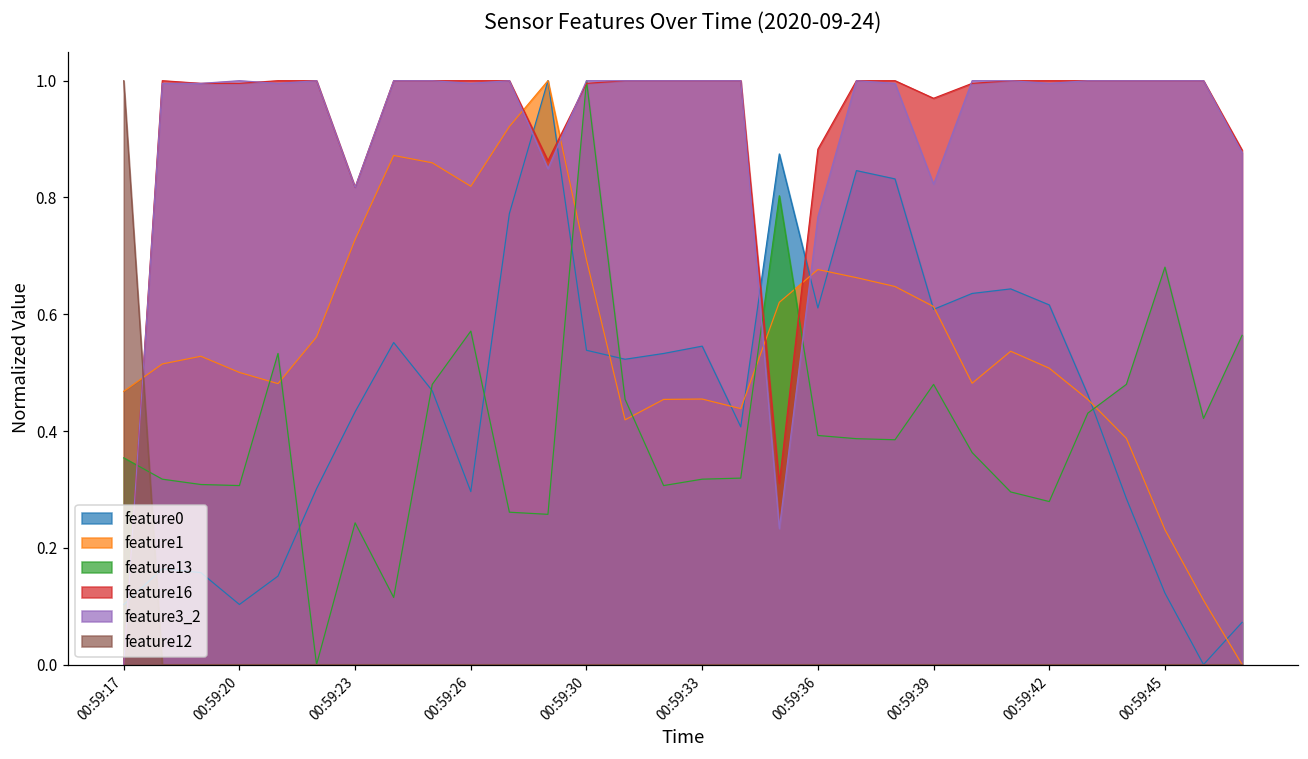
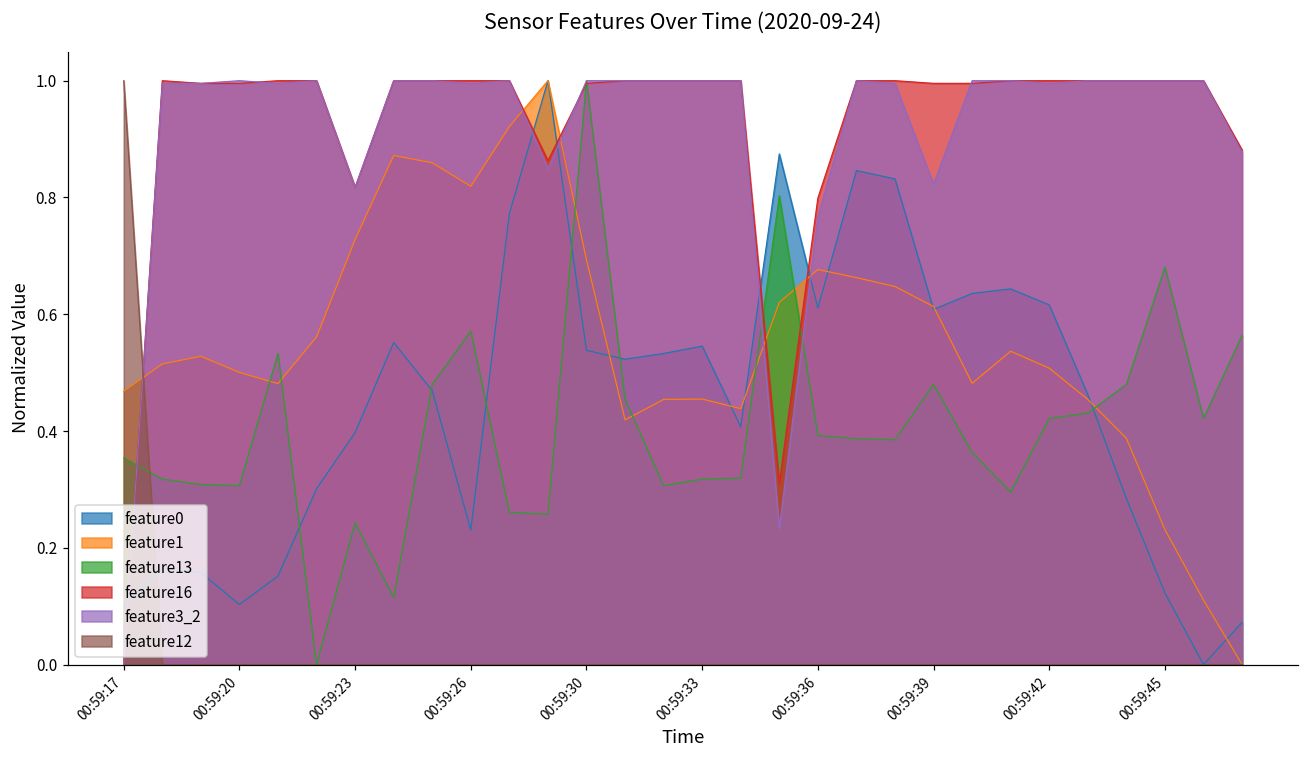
  {
    "feature0": {
      "00:59:20": 0.10,
-     "00:59:23": 0.43,
-     "00:59:26": 0.30,
+     "00:59:23": 0.40,
+     "00:59:26": 0.23,
      "00:59:30": 0.54,
      "00:59:33": 0.55,
      "00:59:36": 0.61,
      "00:59:42": 0.62,
      "00:59:45": 0.12
    },
    "feature1": {
      "00:59:17": 0.47,
      "00:59:20": 0.50,
      "00:59:23": 0.73,
      "00:59:26": 0.82,
      "00:59:30": 0.69,
      "00:59:33": 0.45,
      "00:59:36": 0.68,
      "00:59:42": 0.51,
      "00:59:45": 0.23
    },
    "feature13": {
      "00:59:17": 0.35,
      "00:59:20": 0.31,
      "00:59:23": 0.24,
      "00:59:26": 0.57,
      "00:59:33": 0.32,
      "00:59:36": 0.39,
      "00:59:39": 0.48,
-     "00:59:42": 0.28,
+     "00:59:42": 0.42,
      "00:59:45": 0.68
    },
    "feature16": {
-     "00:59:36": 0.88,
-     "00:59:39": 0.97
+     "00:59:36": 0.80,
+     "00:59:39": 1.00
    },
    "feature3_2": {
      "00:59:36": 0.77,
      "00:59:39": 0.82
    },
    "feature12": {
      "00:59:17": 1.00,
      "00:59:20": 0.00,
      "00:59:23": 0.00,
      "00:59:26": 0.00,
      "00:59:30": 0.00,
      "00:59:33": 0.00,
      "00:59:36": 0.00,
      "00:59:39": 0.00,
      "00:59:42": 0.00,
      "00:59:45": 0.00
    }
  }
